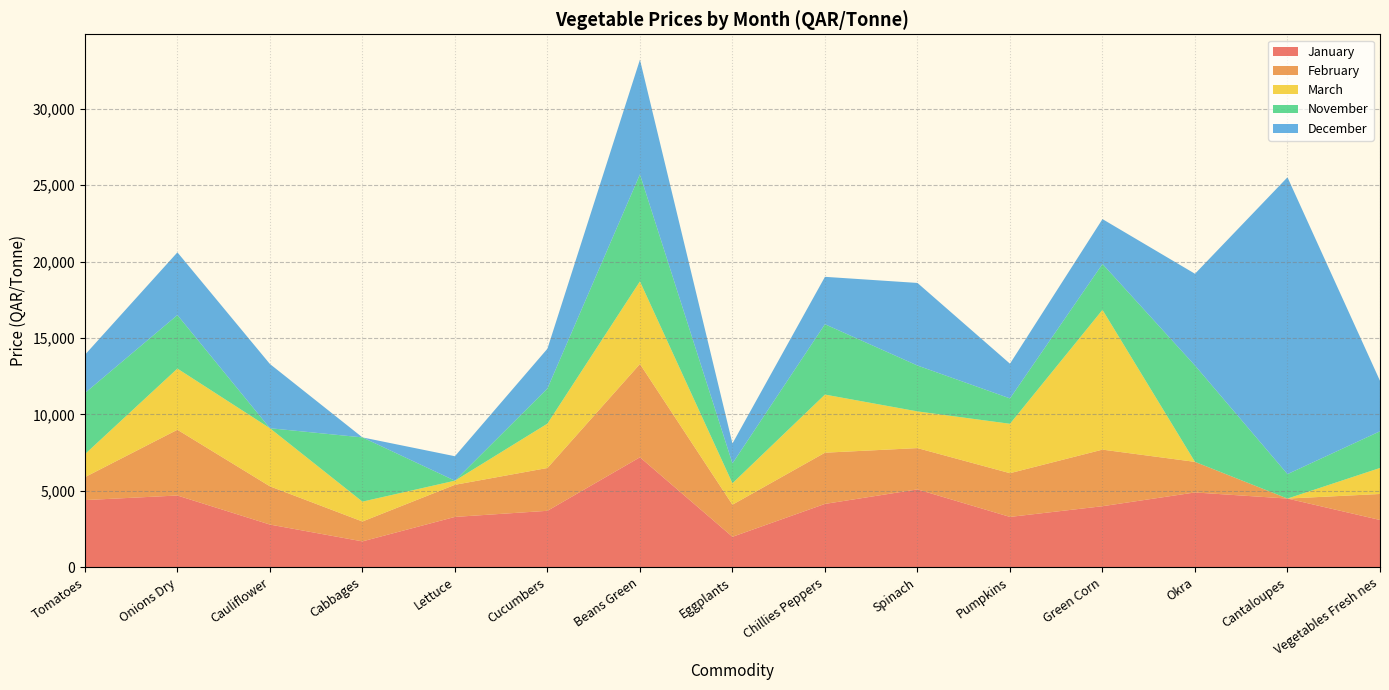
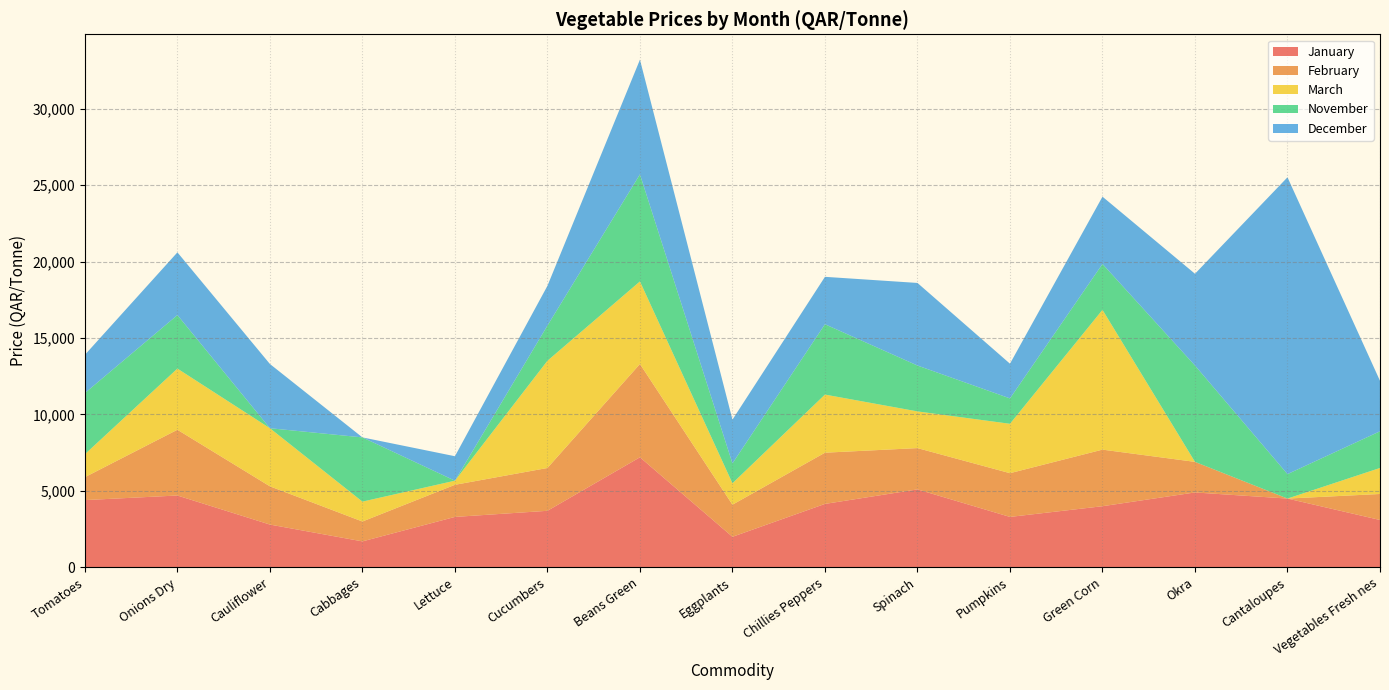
  {
    "March": {
      "Tomatoes": "1,500",
      "Onions Dry": "4,000",
      "Cabbages": "1,300",
-     "Cucumbers": "2,900",
+     "Cucumbers": "7,000",
      "Beans Green": "5,400",
      "Eggplants": "1,400",
      "Chillies Peppers": "3,800",
      "Spinach": "2,400",
      "Pumpkins": "3,200",
      "Green Corn": "9,100",
      "Vegetables Fresh nes": "1,700"
    },
    "November": {
      "Tomatoes": "4,000",
      "Onions Dry": "3,500",
      "Cucumbers": "2,300",
      "Beans Green": "7,000",
      "Eggplants": "1,300",
      "Chillies Peppers": "4,600",
      "Spinach": "3,000",
      "Pumpkins": "1,700",
      "Green Corn": "3,000",
      "Okra": "6,300",
      "Cantaloupes": "1,600",
      "Vegetables Fresh nes": "2,400"
    },
    "December": {
      "Tomatoes": "2,500",
      "Onions Dry": "4,100",
      "Cauliflower": "4,200",
      "Lettuce": "1,600",
      "Cucumbers": "2,600",
      "Beans Green": "7,500",
-     "Eggplants": "1,300",
+     "Eggplants": "2,900",
      "Chillies Peppers": "3,100",
      "Spinach": "5,400",
      "Pumpkins": "2,300",
-     "Green Corn": "2,900",
+     "Green Corn": "4,400",
      "Okra": "6,000",
      "Cantaloupes": "19,400",
      "Vegetables Fresh nes": "3,300"
    }
  }
